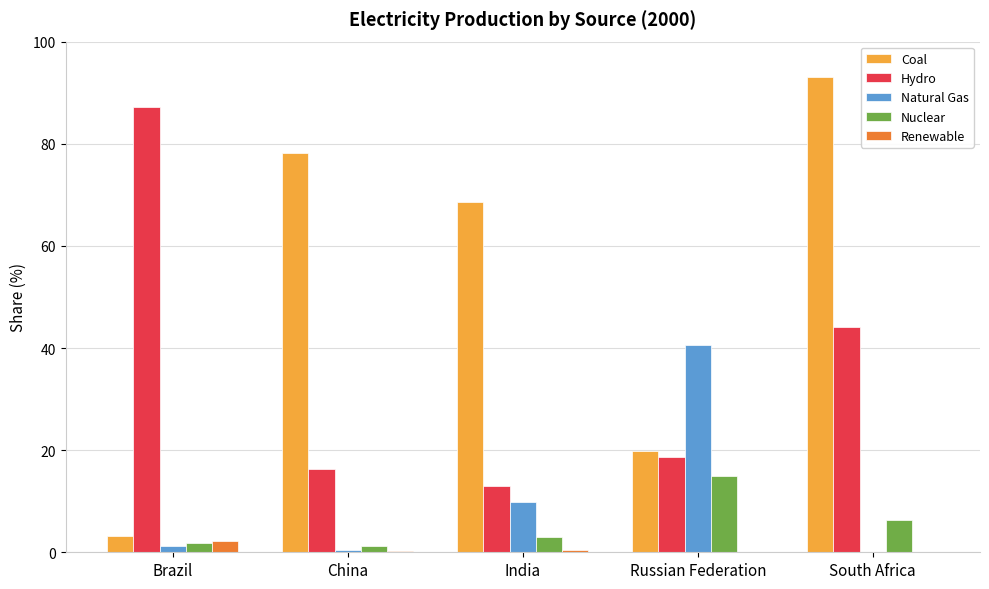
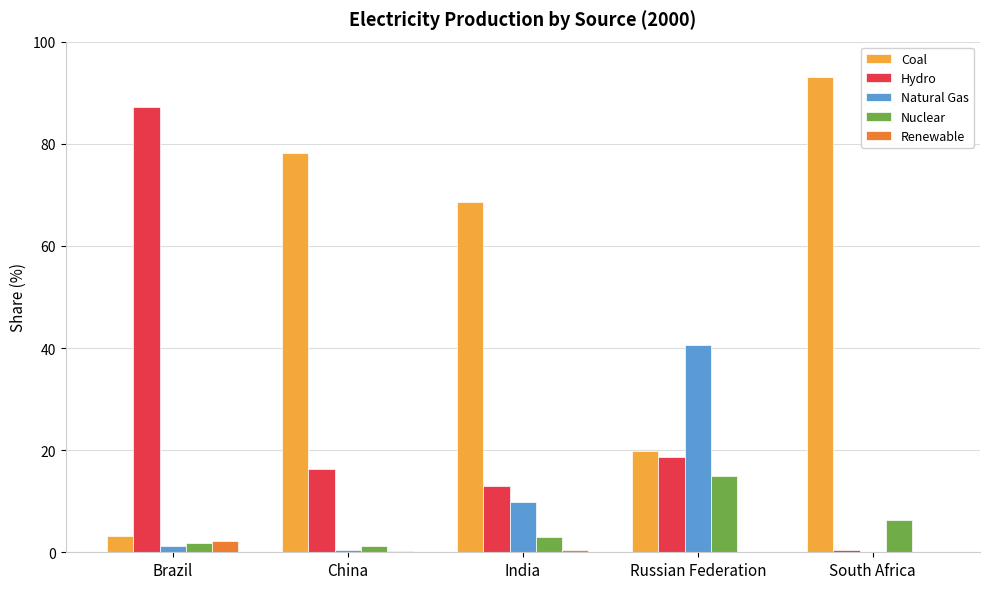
  {
    "Hydro": {
      "Brazil": 87,
      "China": 16,
      "India": 13,
      "Russian Federation": 19,
-     "South Africa": 44
+     "South Africa": 1
    },
    "Natural Gas": {
      "Brazil": 1,
      "India": 10,
      "Russian Federation": 41,
      "South Africa": 0
    },
    "Nuclear": {
      "Brazil": 2,
      "China": 1,
      "India": 3,
      "Russian Federation": 15,
      "South Africa": 6
    }
  }
